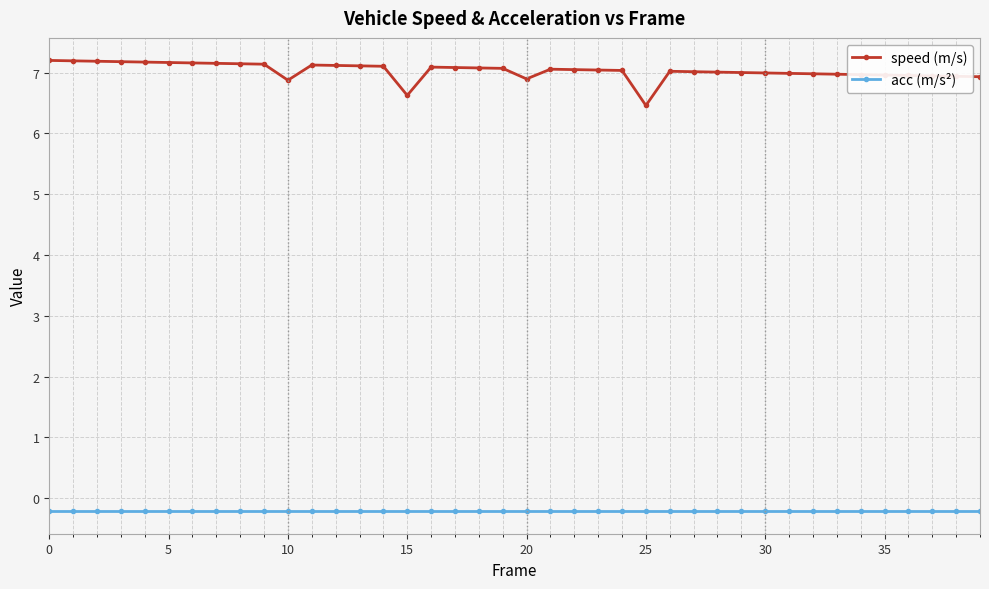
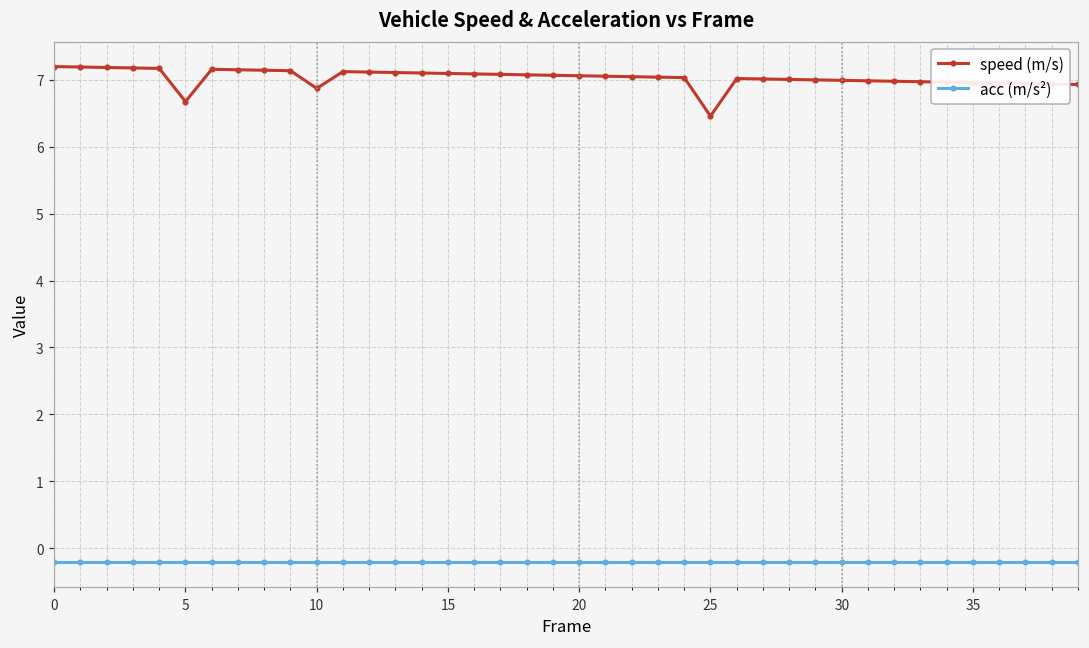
  {
    "speed (m/s)": {
      "0": 7.2,
-     "5": 7.2,
+     "5": 6.7,
      "10": 6.9,
-     "15": 6.6,
-     "20": 6.9,
+     "15": 7.1,
+     "20": 7.1,
      "25": 6.5,
      "30": 7.0
    },
    "acc (m/s²)": {
      "0": -0.2,
      "5": -0.2,
      "10": -0.2,
      "15": -0.2,
      "20": -0.2,
      "25": -0.2,
      "30": -0.2,
      "35": -0.2
    }
  }
